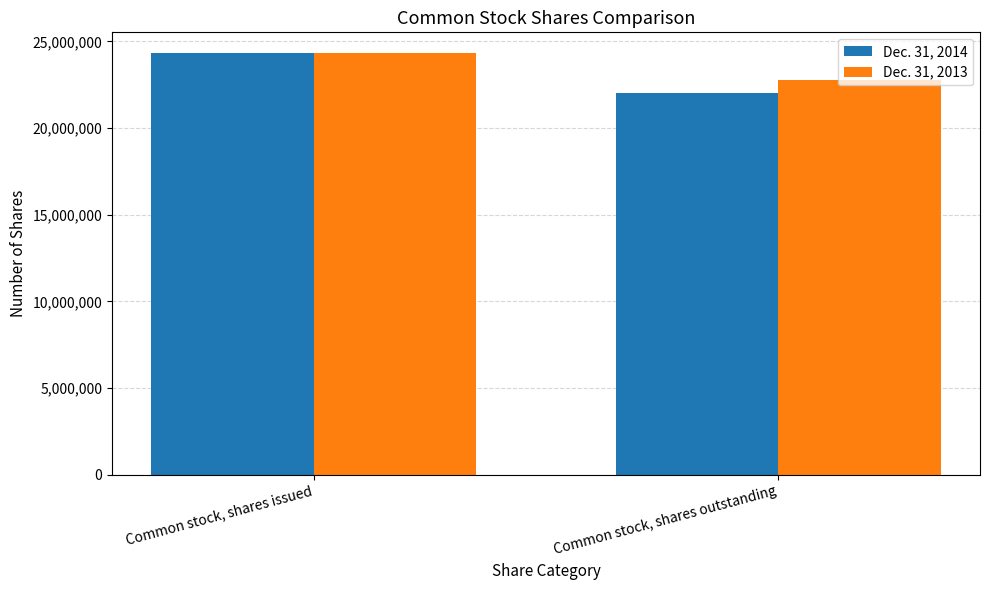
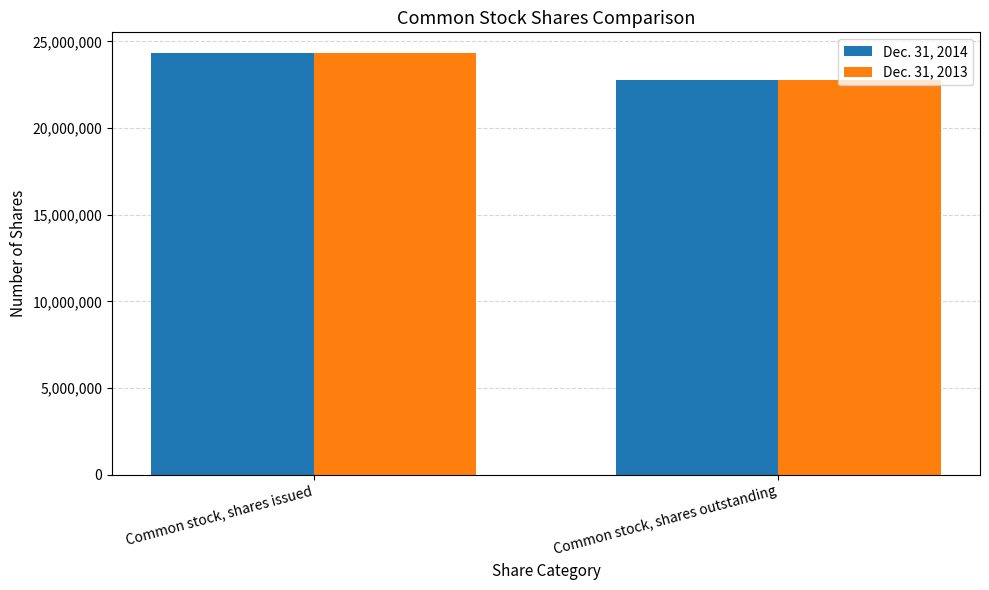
  {
    "Dec. 31, 2014": {
      "Common stock, shares issued": "24,300,000",
-     "Common stock, shares outstanding": "22,000,000"
+     "Common stock, shares outstanding": "22,800,000"
    },
    "Dec. 31, 2013": {
      "Common stock, shares issued": "24,300,000"
    }
  }
